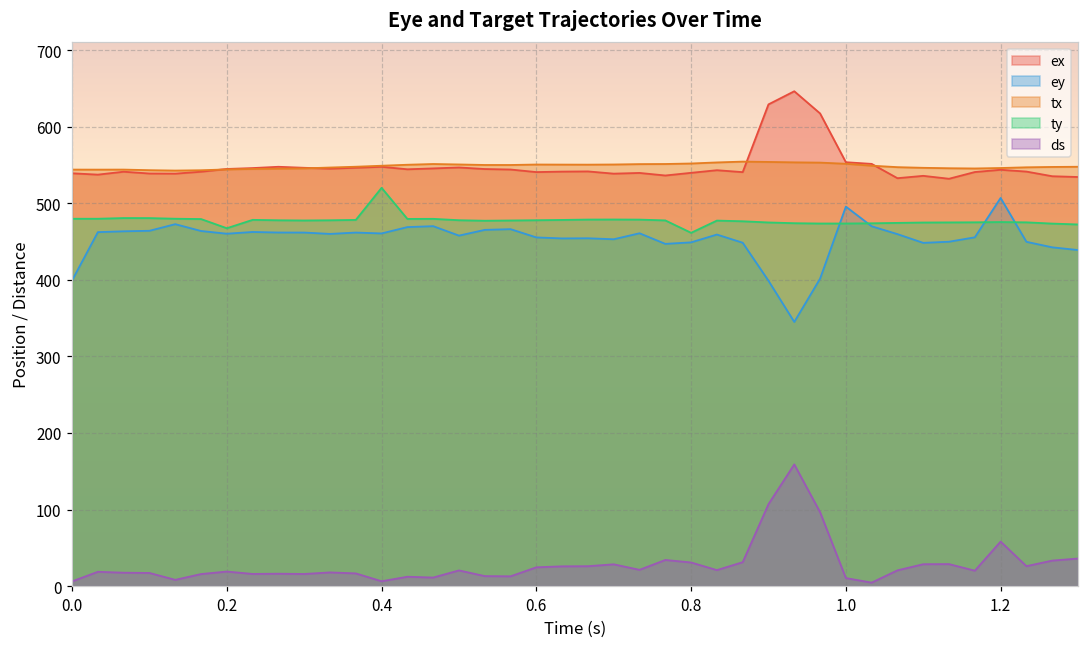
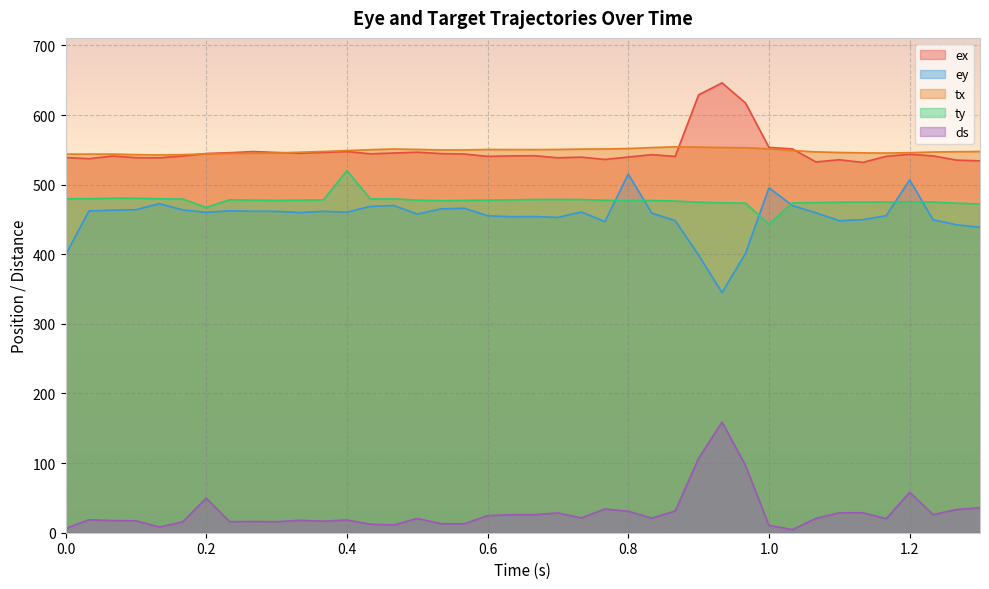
  {
    "ey": {
      "0.0": 400,
      "0.2": 460,
      "0.4": 460,
      "0.6": 460,
-     "0.8": 450,
+     "0.8": 520,
      "1.0": 500,
      "1.2": 510
    },
    "ty": {
      "0.0": 480,
      "0.2": 470,
      "0.4": 520,
      "0.6": 480,
-     "0.8": 460,
-     "1.0": 470,
+     "0.8": 480,
+     "1.0": 440,
      "1.2": 480
    },
    "ds": {
      "0.0": 10,
-     "0.2": 20,
-     "0.4": 10,
+     "0.2": 50,
+     "0.4": 20,
      "0.6": 20,
      "0.8": 30,
      "1.0": 10,
      "1.2": 60
    }
  }
